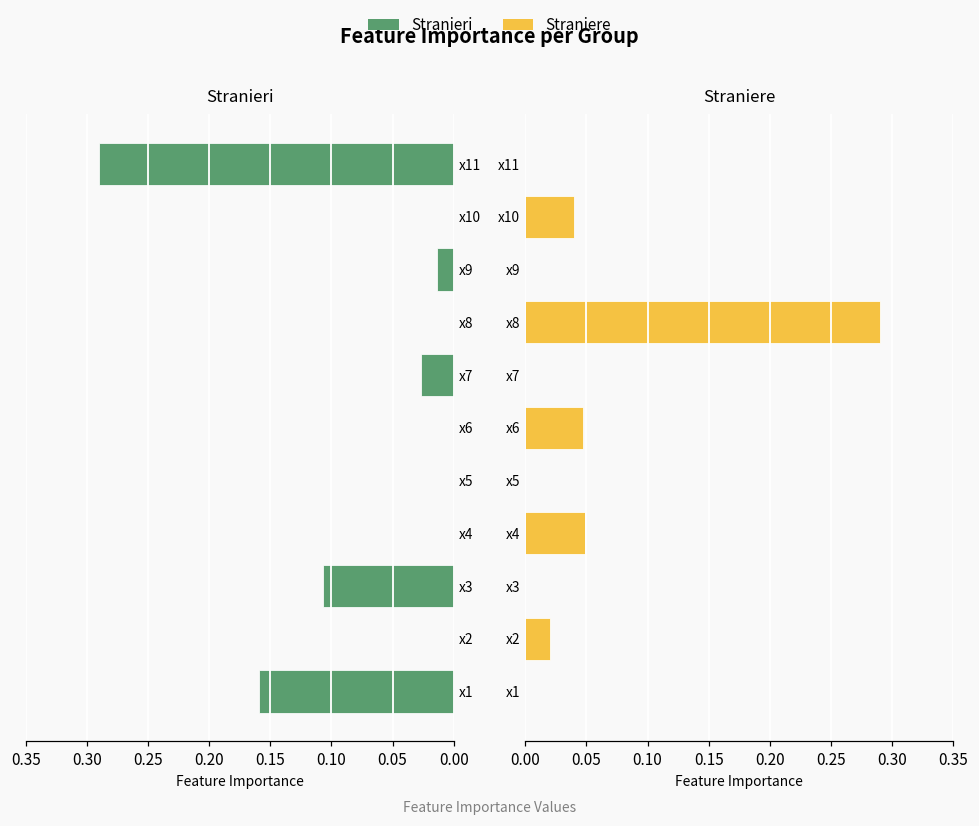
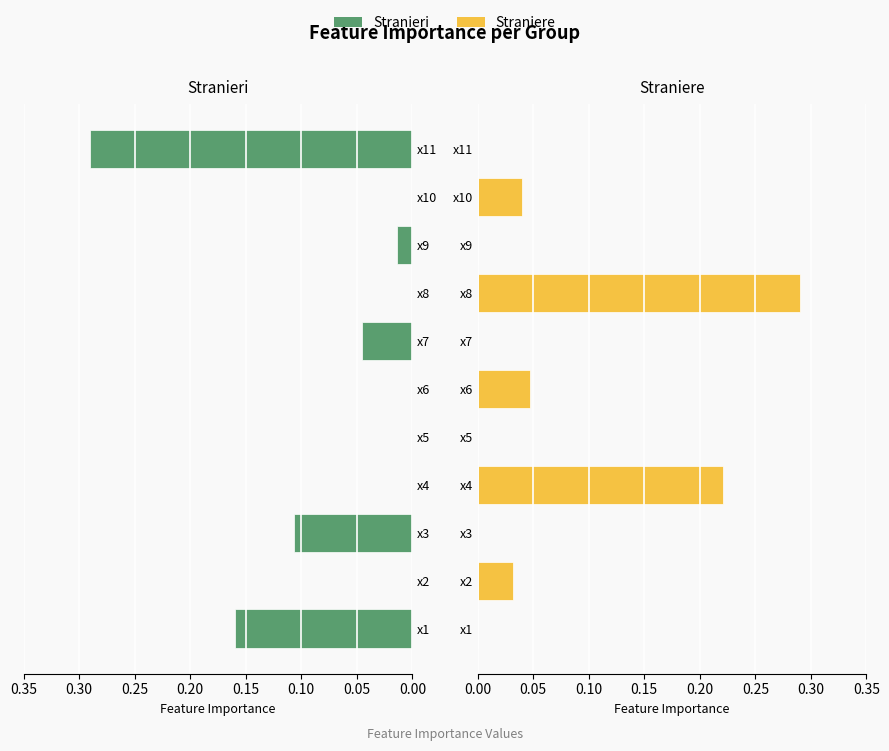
  {
    "Stranieri": {
      "x11": 0.290,
      "x10": 0.000,
      "x9": 0.014,
      "x8": 0.000,
-     "x7": 0.027,
+     "x7": 0.045,
      "x6": 0.000,
      "x5": 0.000,
      "x4": 0.000,
      "x3": 0.107,
      "x2": 0.000,
      "x1": 0.159
    },
    "Straniere": {
      "x11": 0.000,
      "x10": 0.040,
      "x9": 0.000,
      "x8": 0.290,
      "x7": 0.000,
      "x6": 0.047,
      "x5": 0.000,
-     "x4": 0.049,
+     "x4": 0.221,
      "x3": 0.000,
-     "x2": 0.020,
+     "x2": 0.032,
      "x1": 0.000
    }
  }
